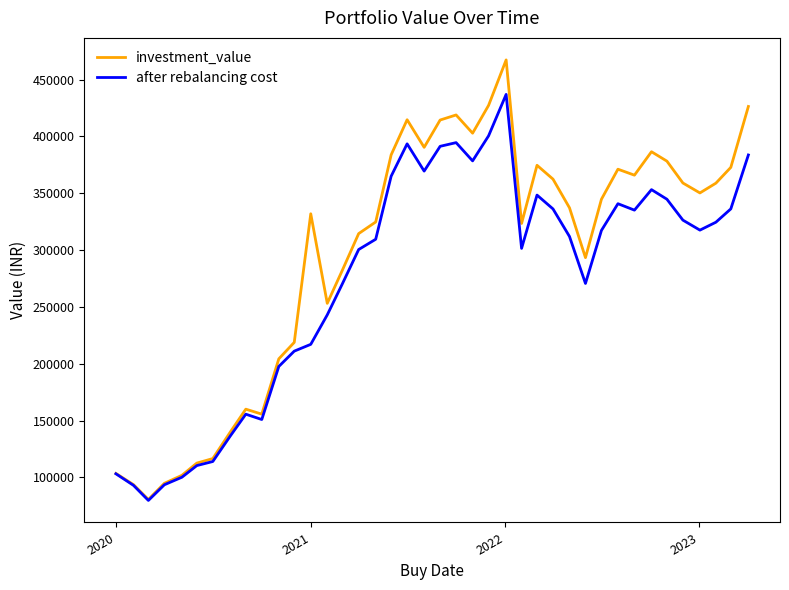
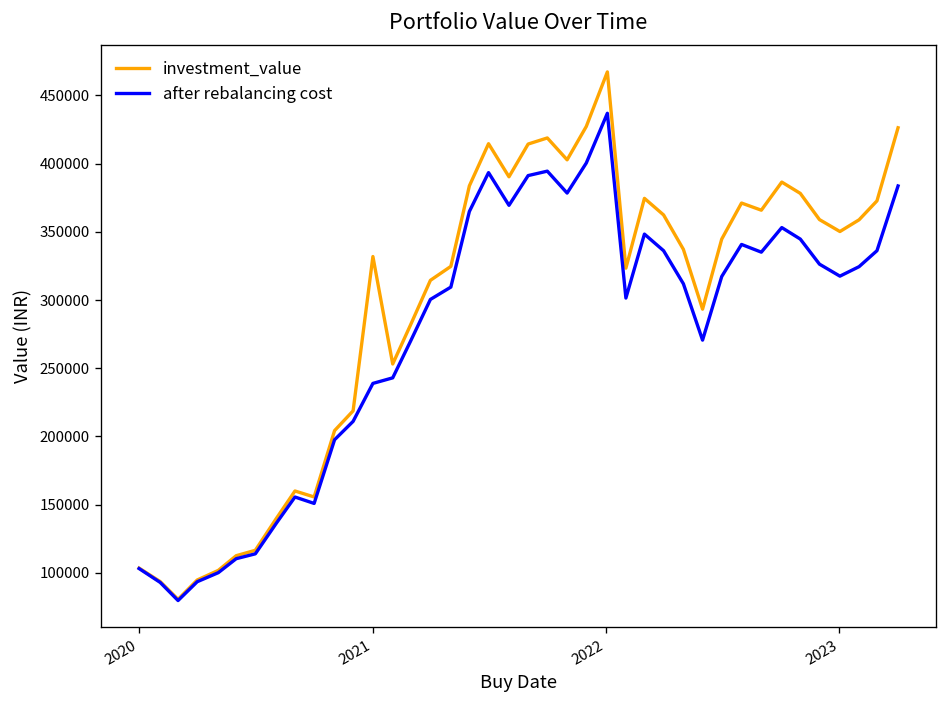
  {
    "investment_value": {
      "2021": 332000
    },
    "after rebalancing cost": {
-     "2021": 217000
+     "2021": 239000
    }
  }
